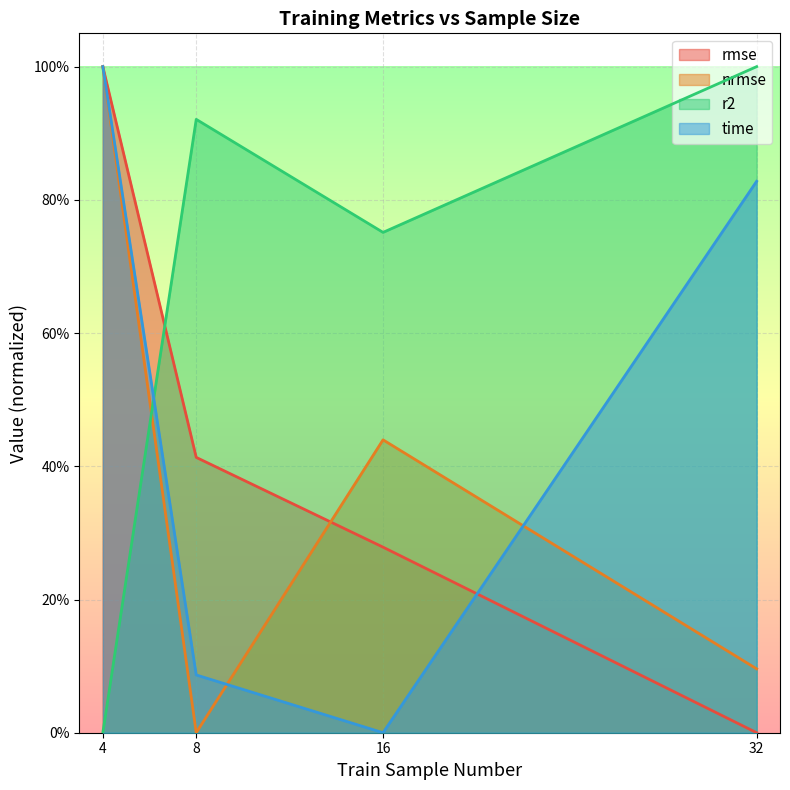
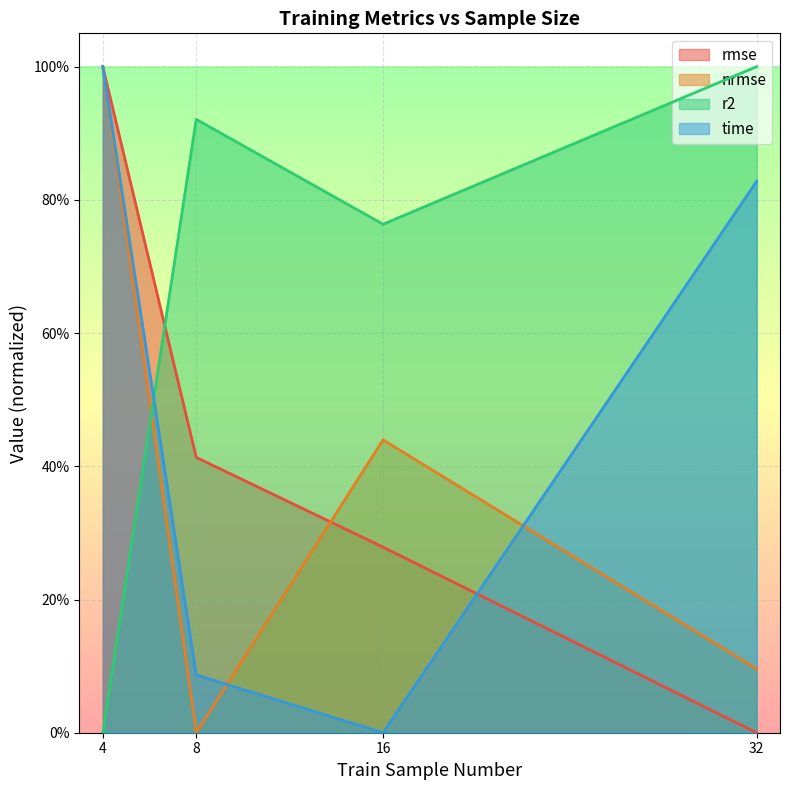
  {
    "r2": {
      "4": "0%",
      "8": "92%",
-     "16": "75%"
+     "16": "76%"
    },
    "time": {
      "8": "9%",
      "16": "0%",
      "32": "83%"
    }
  }
